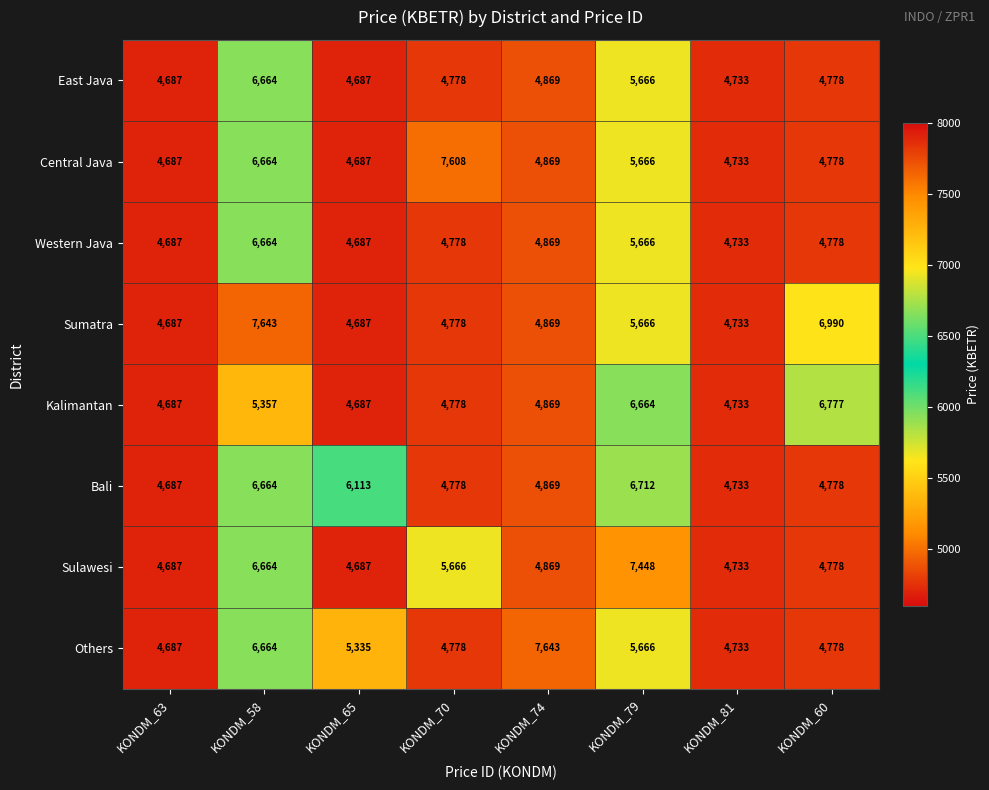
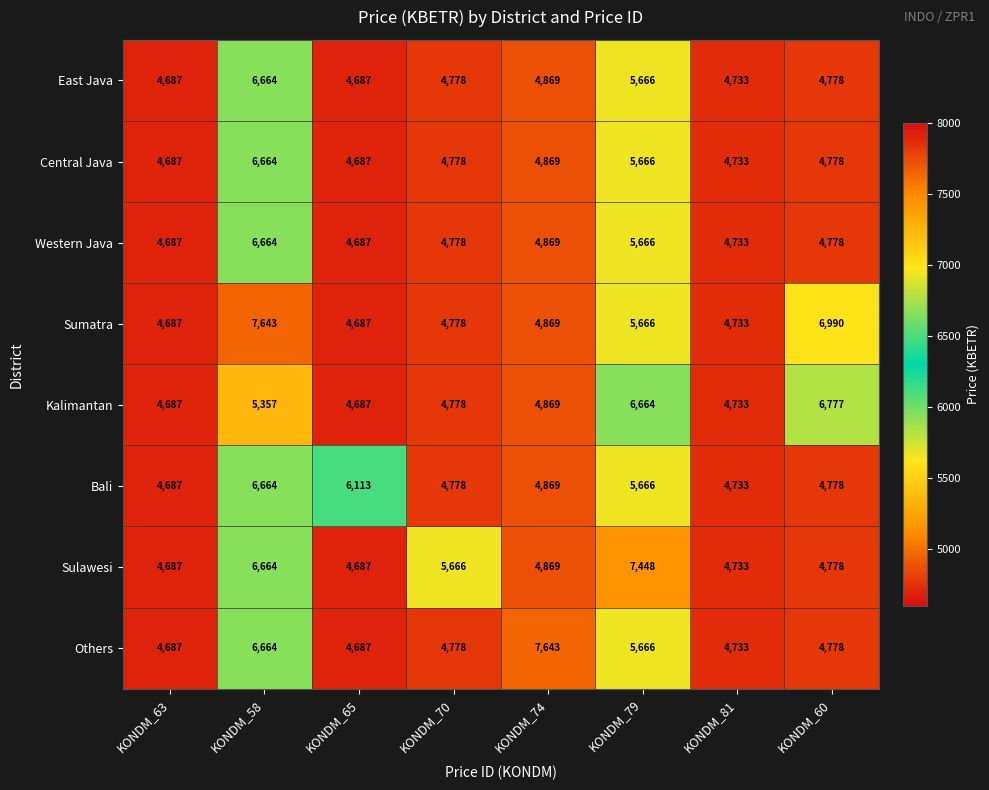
  {
    "East Java": {
      "KONDM_63": "4,687",
      "KONDM_58": "6,664",
      "KONDM_65": "4,687",
      "KONDM_70": "4,778",
      "KONDM_74": "4,869",
      "KONDM_79": "5,666",
      "KONDM_81": "4,733",
      "KONDM_60": "4,778"
    },
    "Central Java": {
      "KONDM_63": "4,687",
      "KONDM_58": "6,664",
      "KONDM_65": "4,687",
-     "KONDM_70": "7,608",
+     "KONDM_70": "4,778",
      "KONDM_74": "4,869",
      "KONDM_79": "5,666",
      "KONDM_81": "4,733",
      "KONDM_60": "4,778"
    },
    "Western Java": {
      "KONDM_63": "4,687",
      "KONDM_58": "6,664",
      "KONDM_65": "4,687",
      "KONDM_70": "4,778",
      "KONDM_74": "4,869",
      "KONDM_79": "5,666",
      "KONDM_81": "4,733",
      "KONDM_60": "4,778"
    },
    "Sumatra": {
      "KONDM_63": "4,687",
      "KONDM_58": "7,643",
      "KONDM_65": "4,687",
      "KONDM_70": "4,778",
      "KONDM_74": "4,869",
      "KONDM_79": "5,666",
      "KONDM_81": "4,733",
      "KONDM_60": "6,990"
    },
    "Kalimantan": {
      "KONDM_63": "4,687",
      "KONDM_58": "5,357",
      "KONDM_65": "4,687",
      "KONDM_70": "4,778",
      "KONDM_74": "4,869",
      "KONDM_79": "6,664",
      "KONDM_81": "4,733",
      "KONDM_60": "6,777"
    },
    "Bali": {
      "KONDM_63": "4,687",
      "KONDM_58": "6,664",
      "KONDM_65": "6,113",
      "KONDM_70": "4,778",
      "KONDM_74": "4,869",
-     "KONDM_79": "6,712",
+     "KONDM_79": "5,666",
      "KONDM_81": "4,733",
      "KONDM_60": "4,778"
    },
    "Sulawesi": {
      "KONDM_63": "4,687",
      "KONDM_58": "6,664",
      "KONDM_65": "4,687",
      "KONDM_70": "5,666",
      "KONDM_74": "4,869",
      "KONDM_79": "7,448",
      "KONDM_81": "4,733",
      "KONDM_60": "4,778"
    },
    "Others": {
      "KONDM_63": "4,687",
      "KONDM_58": "6,664",
-     "KONDM_65": "5,335",
+     "KONDM_65": "4,687",
      "KONDM_70": "4,778",
      "KONDM_74": "7,643",
      "KONDM_79": "5,666",
      "KONDM_81": "4,733",
      "KONDM_60": "4,778"
    }
  }
